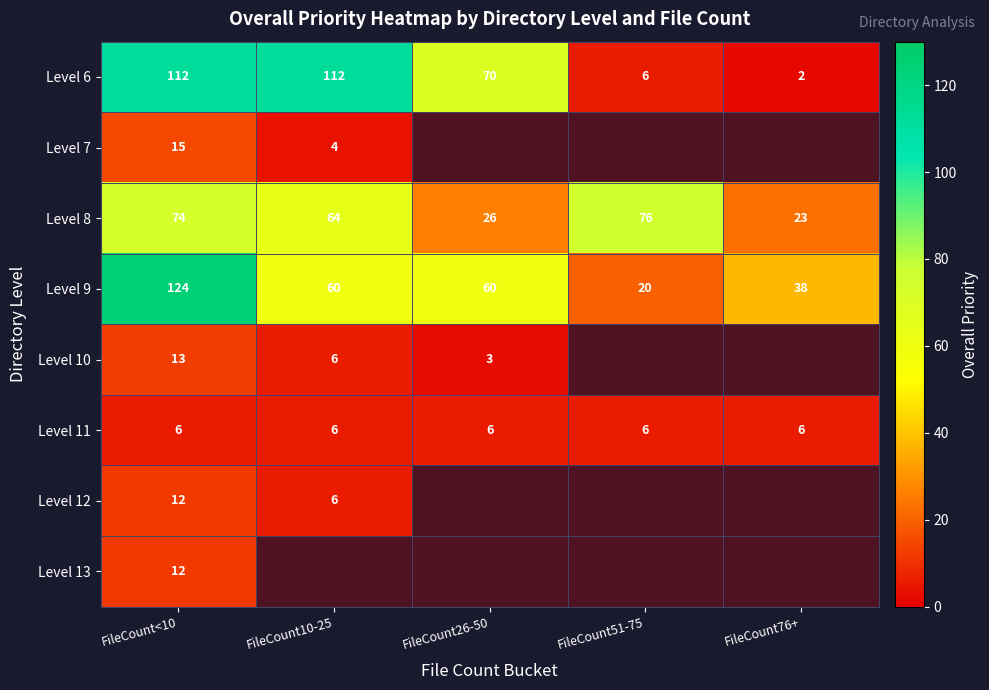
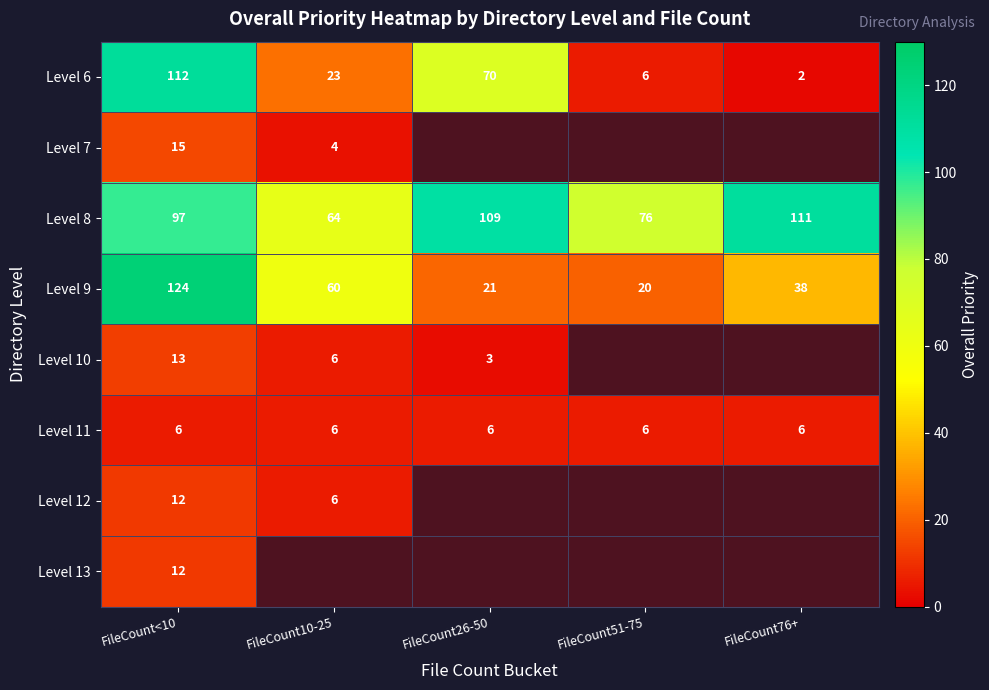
  {
    "Level 6": {
      "FileCount<10": 112,
-     "FileCount10-25": 112,
+     "FileCount10-25": 23,
      "FileCount26-50": 70,
      "FileCount51-75": 6,
      "FileCount76+": 2
    },
    "Level 7": {
      "FileCount<10": 15,
      "FileCount10-25": 4
    },
    "Level 8": {
-     "FileCount<10": 74,
+     "FileCount<10": 97,
      "FileCount10-25": 64,
-     "FileCount26-50": 26,
+     "FileCount26-50": 109,
      "FileCount51-75": 76,
-     "FileCount76+": 23
+     "FileCount76+": 111
    },
    "Level 9": {
      "FileCount<10": 124,
      "FileCount10-25": 60,
-     "FileCount26-50": 60,
+     "FileCount26-50": 21,
      "FileCount51-75": 20,
      "FileCount76+": 38
    },
    "Level 10": {
      "FileCount<10": 13,
      "FileCount10-25": 6,
      "FileCount26-50": 3
    },
    "Level 11": {
      "FileCount<10": 6,
      "FileCount10-25": 6,
      "FileCount26-50": 6,
      "FileCount51-75": 6,
      "FileCount76+": 6
    },
    "Level 12": {
      "FileCount<10": 12,
      "FileCount10-25": 6
    },
    "Level 13": {
      "FileCount<10": 12
    }
  }
